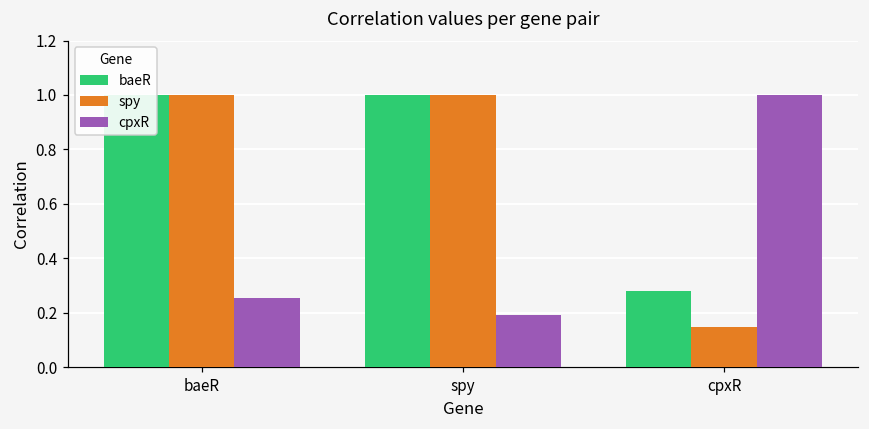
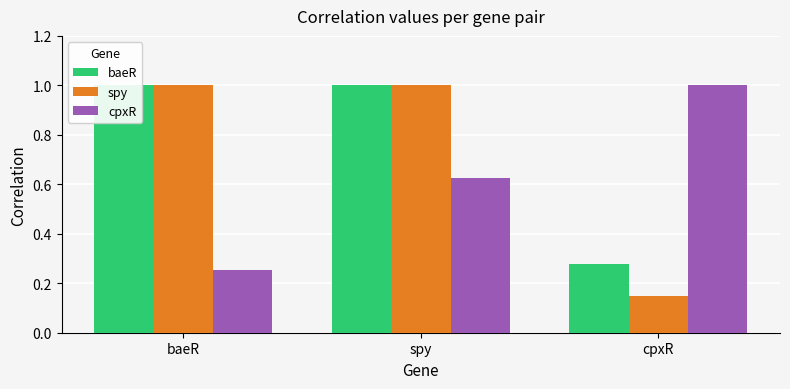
  {
    "baeR": {
      "spy": 1.00,
      "cpxR": 0.28
    },
    "spy": {
      "baeR": 1.00,
      "spy": 1.00,
      "cpxR": 0.15
    },
    "cpxR": {
      "baeR": 0.25,
-     "spy": 0.19,
+     "spy": 0.63,
      "cpxR": 1.00
    }
  }
